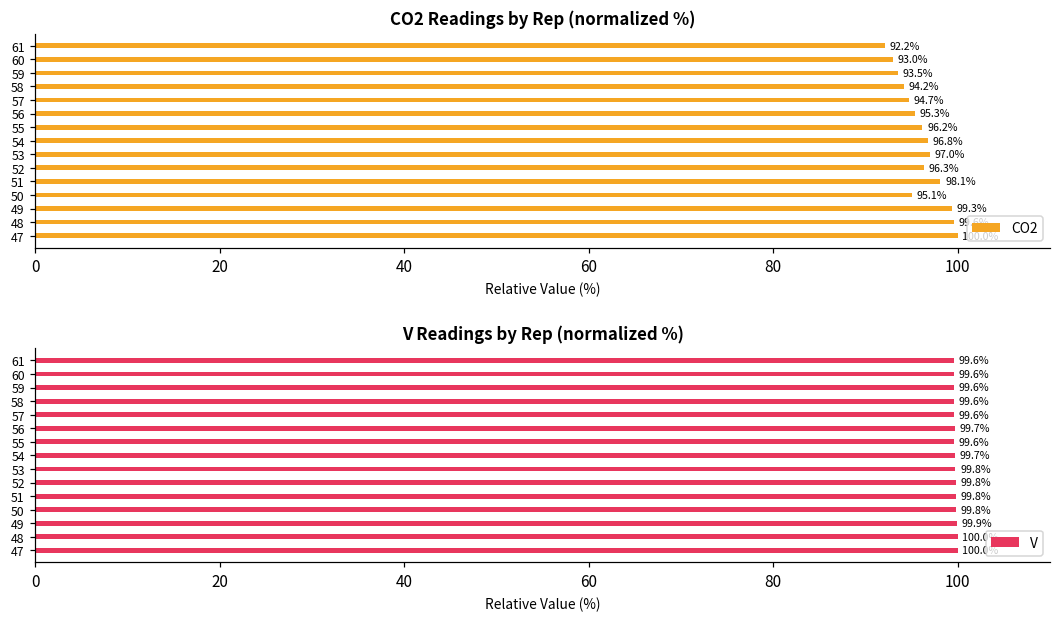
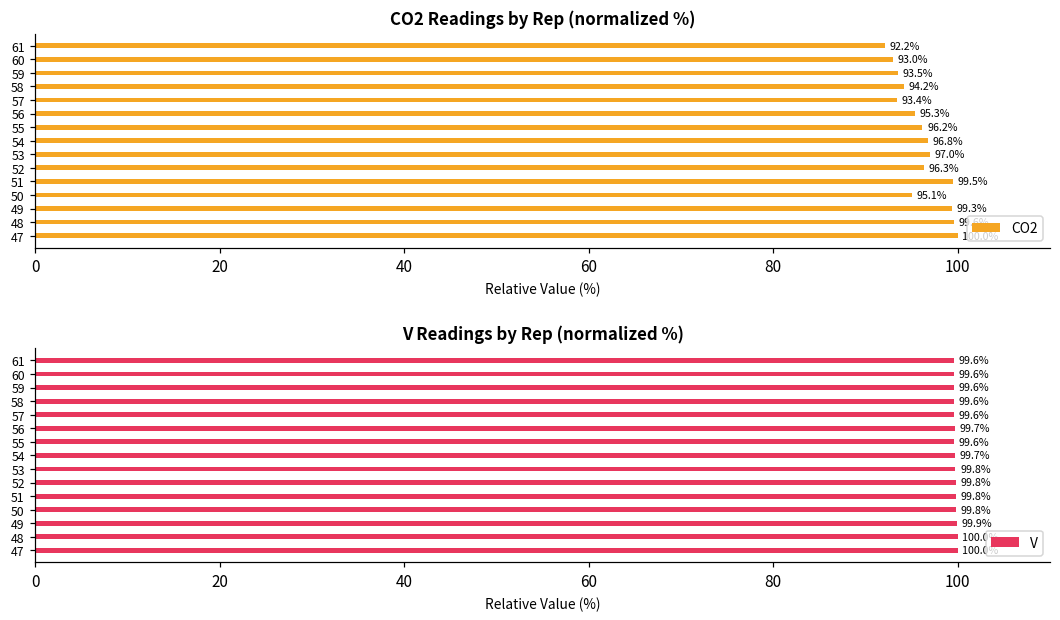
  {
    "CO2 Readings by Rep (normalized %)": {
      "61": "92.2%",
      "60": "93.0%",
      "59": "93.5%",
      "58": "94.2%",
-     "57": "94.7%",
+     "57": "93.4%",
      "56": "95.3%",
      "55": "96.2%",
      "54": "96.8%",
      "53": "97.0%",
      "52": "96.3%",
-     "51": "98.1%",
+     "51": "99.5%",
      "50": "95.1%",
      "49": "99.3%"
    },
    "V Readings by Rep (normalized %)": {
      "61": "99.6%",
      "60": "99.6%",
      "59": "99.6%",
      "58": "99.6%",
      "57": "99.6%",
      "56": "99.7%",
      "55": "99.6%",
      "54": "99.7%",
      "53": "99.8%",
      "52": "99.8%",
      "51": "99.8%",
      "50": "99.8%",
      "49": "99.9%"
    }
  }
